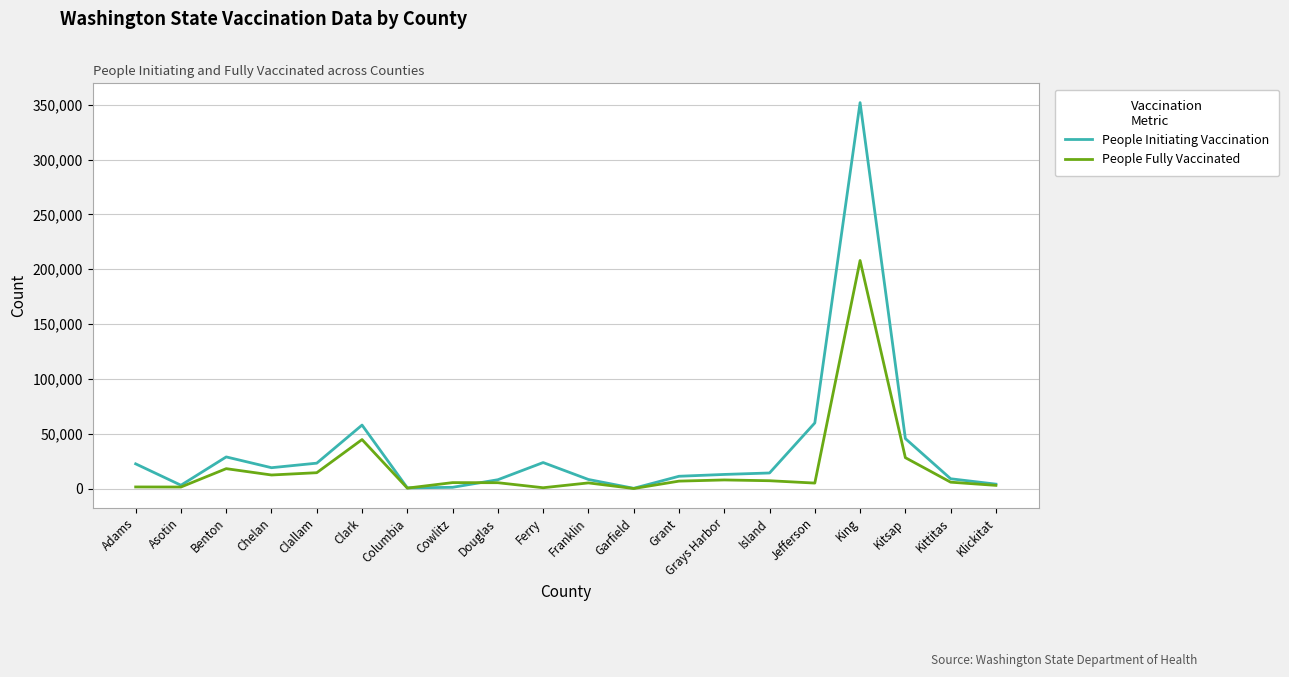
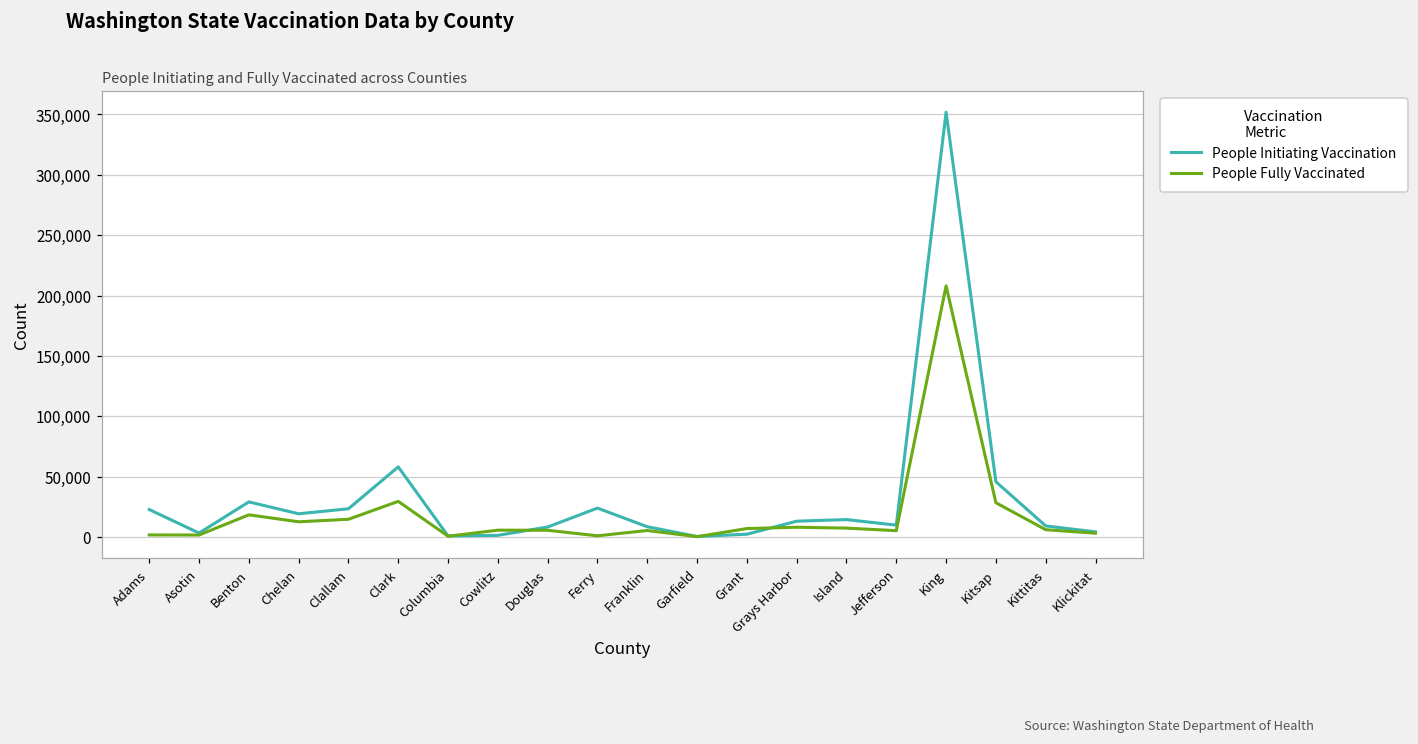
  {
    "People Initiating Vaccination": {
      "Adams": "23,000",
      "Benton": "29,000",
      "Chelan": "19,000",
      "Clallam": "23,000",
      "Clark": "58,000",
      "Cowlitz": "1,000",
      "Douglas": "8,000",
      "Ferry": "24,000",
      "Franklin": "8,000",
-     "Grant": "11,000",
+     "Grant": "2,000",
      "Grays Harbor": "13,000",
      "Island": "14,000",
-     "Jefferson": "60,000",
+     "Jefferson": "10,000",
      "King": "352,000",
      "Kitsap": "46,000",
      "Kittitas": "9,000"
    },
    "People Fully Vaccinated": {
      "Adams": "2,000",
      "Benton": "18,000",
      "Chelan": "13,000",
      "Clallam": "15,000",
-     "Clark": "45,000",
+     "Clark": "29,000",
      "Cowlitz": "6,000",
      "Douglas": "5,000",
      "Ferry": "1,000",
      "Franklin": "5,000",
      "Grant": "7,000",
      "Grays Harbor": "8,000",
      "Island": "7,000",
      "Jefferson": "5,000",
      "King": "208,000",
      "Kitsap": "28,000",
      "Kittitas": "6,000"
    }
  }
